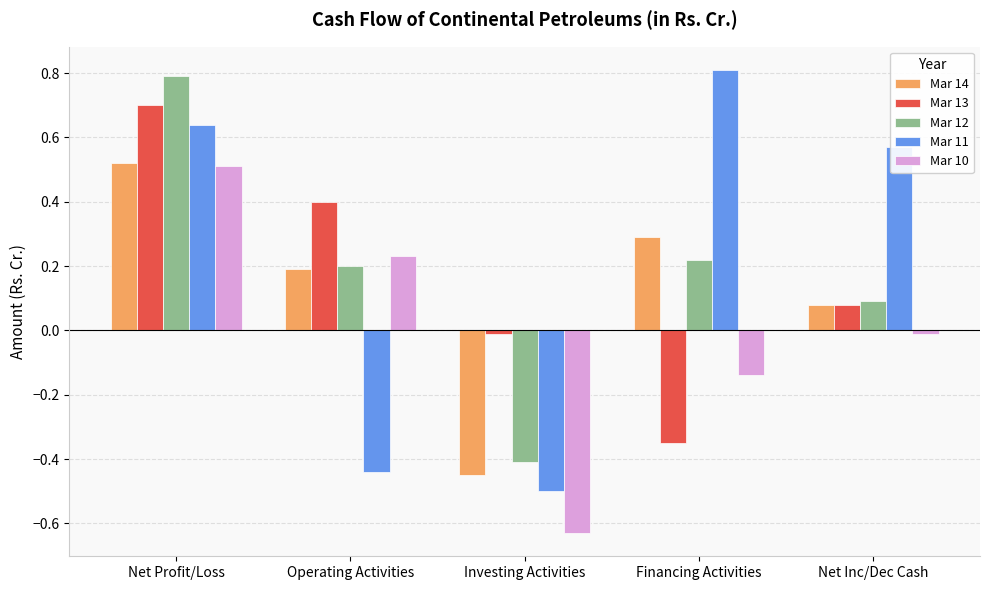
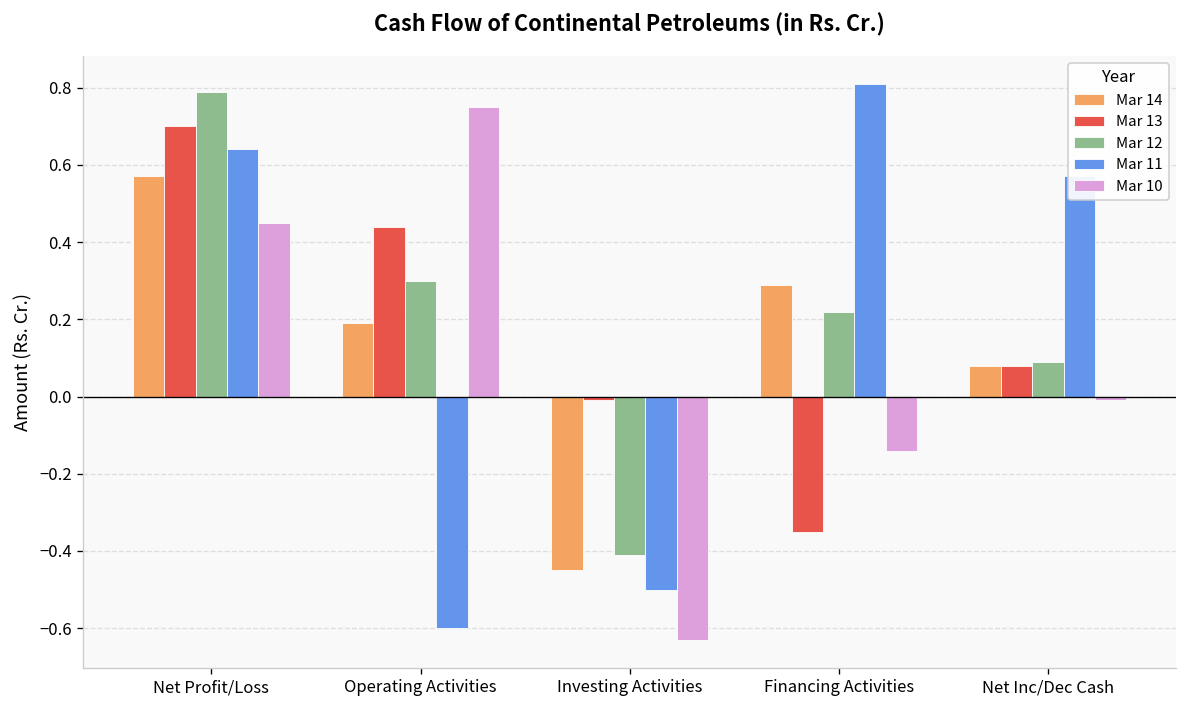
  {
    "Mar 14": {
-     "Net Profit/Loss": 0.52,
+     "Net Profit/Loss": 0.57,
      "Operating Activities": 0.19,
      "Investing Activities": -0.45,
      "Financing Activities": 0.29,
      "Net Inc/Dec Cash": 0.08
    },
    "Mar 13": {
      "Net Profit/Loss": 0.70,
-     "Operating Activities": 0.40,
+     "Operating Activities": 0.44,
      "Investing Activities": -0.01,
      "Financing Activities": -0.35,
      "Net Inc/Dec Cash": 0.08
    },
    "Mar 12": {
      "Net Profit/Loss": 0.79,
-     "Operating Activities": 0.2,
+     "Operating Activities": 0.3,
      "Investing Activities": -0.41,
      "Financing Activities": 0.22,
      "Net Inc/Dec Cash": 0.09
    },
    "Mar 11": {
      "Net Profit/Loss": 0.64,
-     "Operating Activities": -0.44,
+     "Operating Activities": -0.60,
      "Investing Activities": -0.50,
      "Financing Activities": 0.81
    },
    "Mar 10": {
-     "Net Profit/Loss": 0.51,
-     "Operating Activities": 0.23,
+     "Net Profit/Loss": 0.45,
+     "Operating Activities": 0.75,
      "Investing Activities": -0.63,
      "Financing Activities": -0.14,
      "Net Inc/Dec Cash": -0.01
    }
  }
